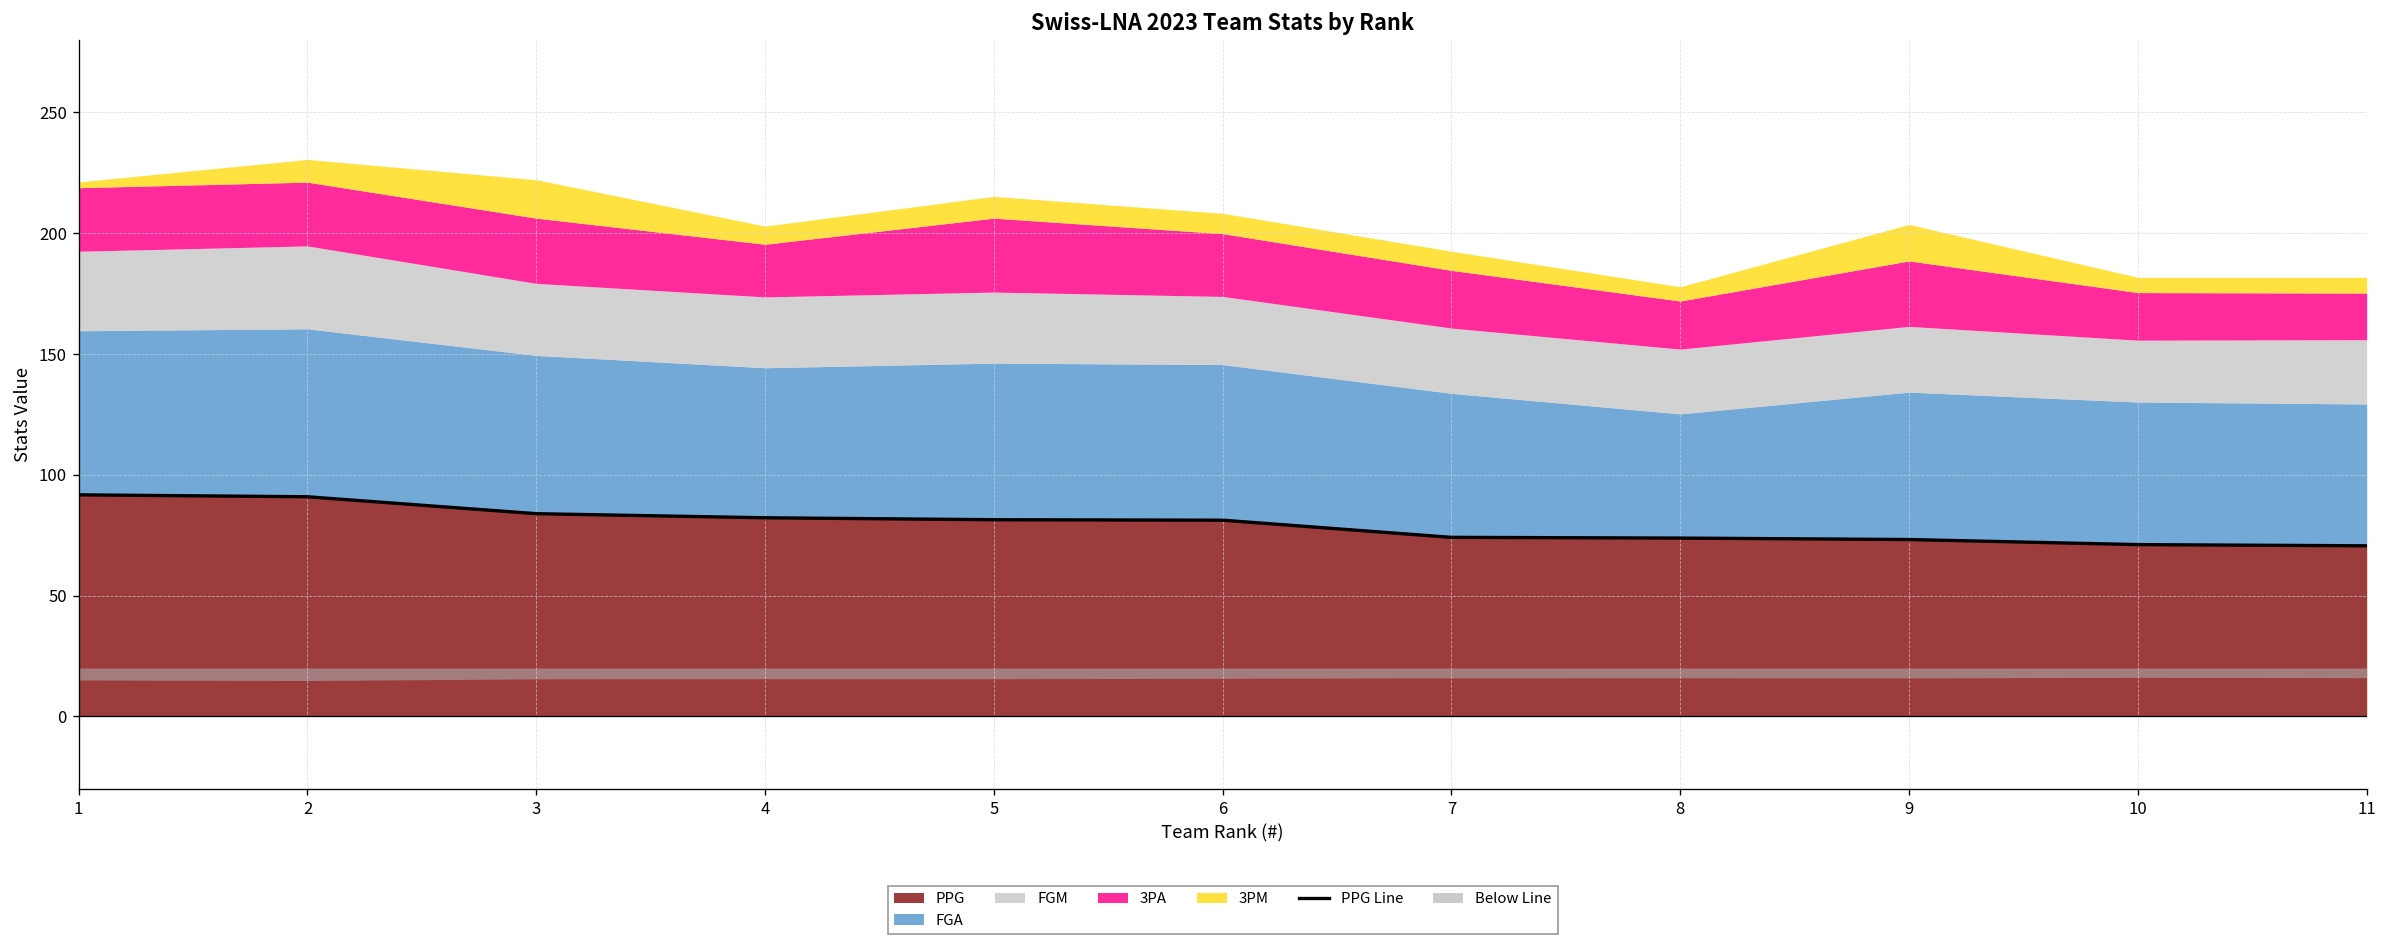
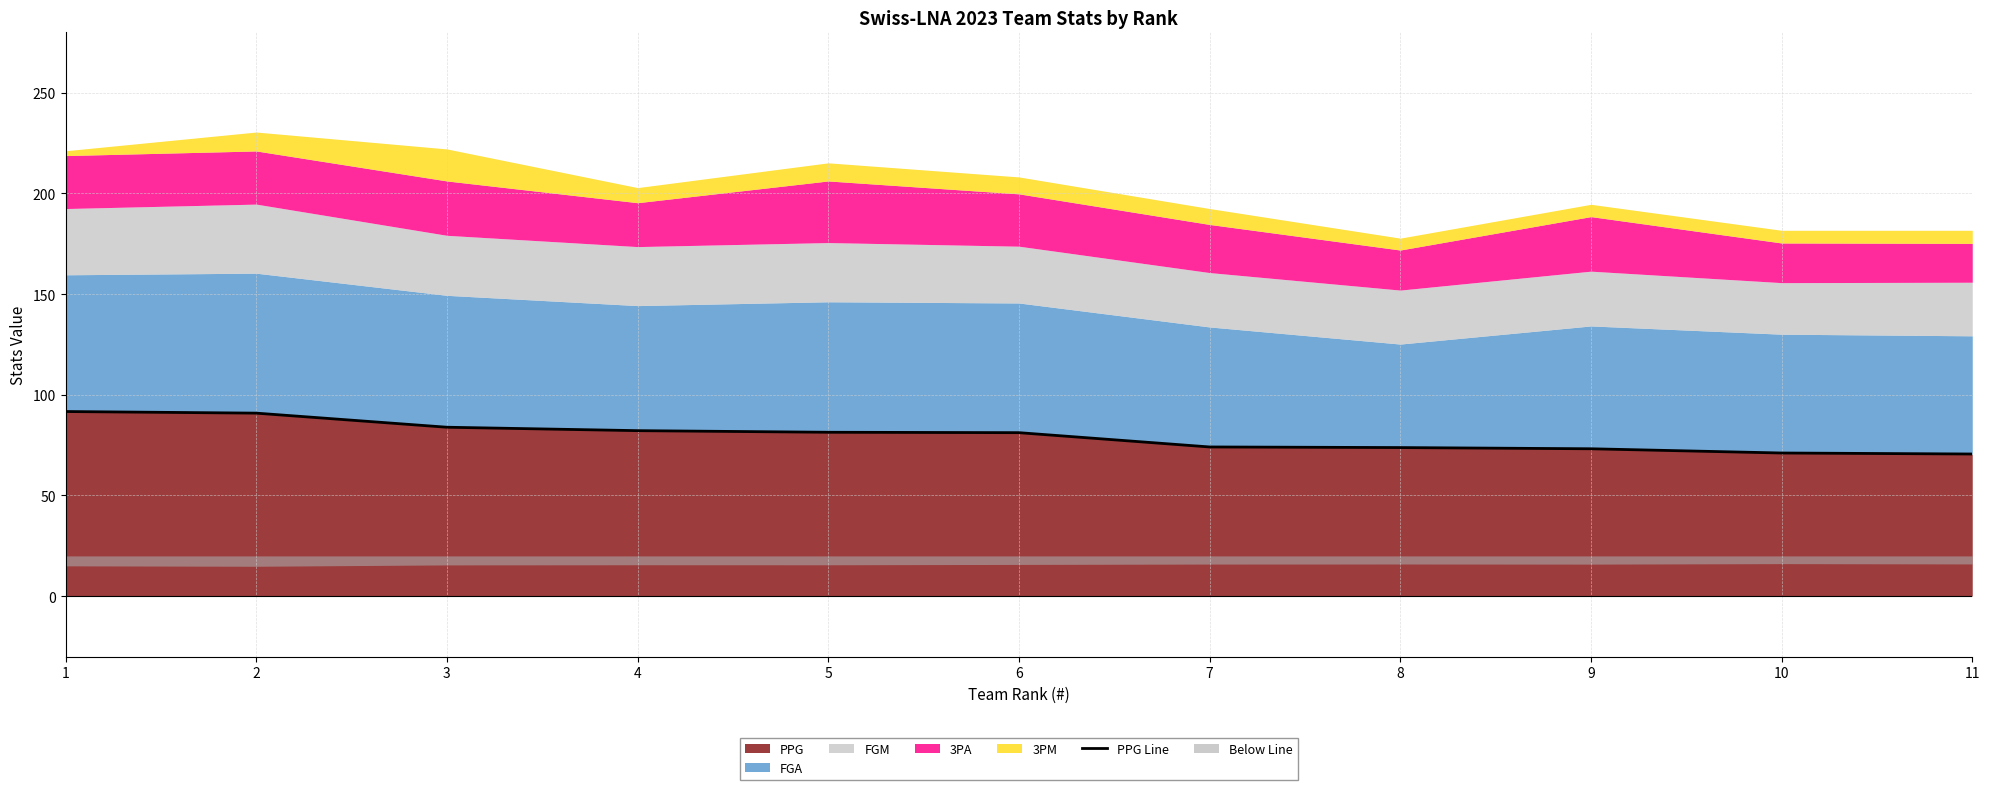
  {
    "PPG": {
      "1": 92,
      "2": 91,
      "3": 84,
      "4": 82,
      "5": 81,
      "6": 81,
      "7": 74,
      "8": 74,
      "9": 73,
      "10": 71,
      "11": 71
    },
    "FGA": {
      "1": 68,
      "2": 70,
      "3": 66,
      "4": 62,
      "5": 65,
      "6": 64,
      "7": 60,
      "8": 51,
      "9": 61,
      "10": 59,
      "11": 59
    },
    "3PA": {
      "1": 26,
      "2": 26,
      "3": 27,
      "4": 22,
      "5": 31,
      "6": 26,
      "7": 24,
      "8": 20,
      "9": 27,
      "10": 20,
      "11": 19
    },
    "3PM": {
      "1": 2,
      "2": 9,
      "3": 16,
      "4": 8,
      "5": 9,
      "6": 8,
      "7": 8,
      "8": 6,
-     "9": 15,
+     "9": 6,
      "10": 6,
      "11": 7
    }
  }
